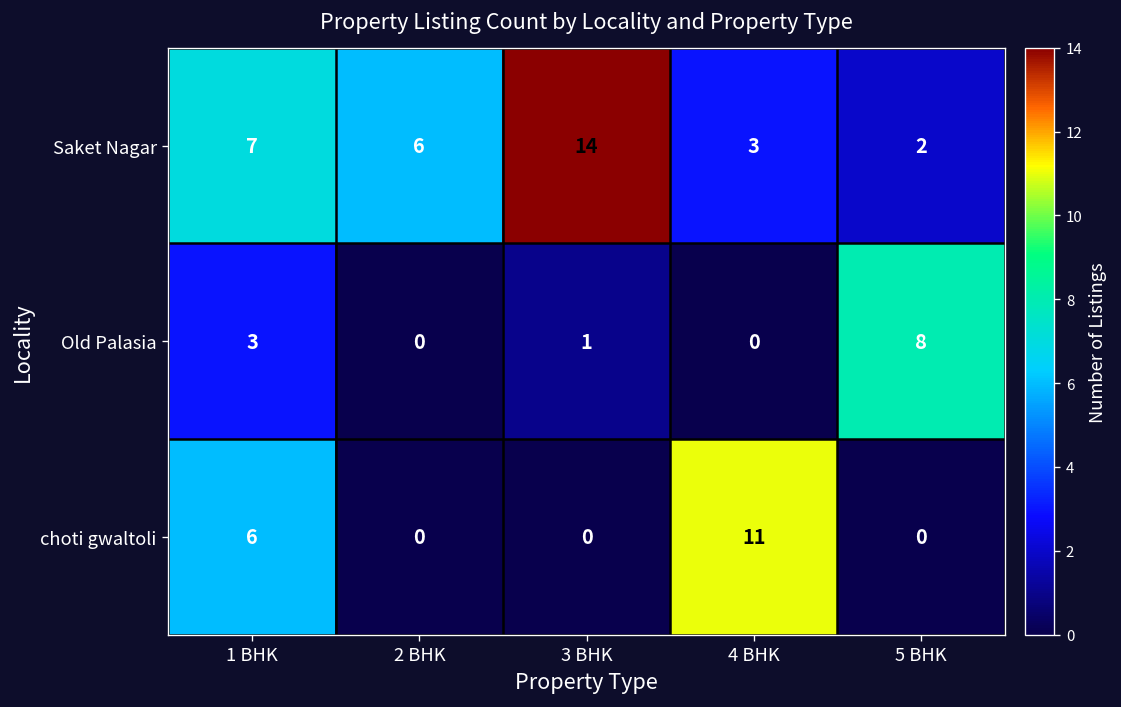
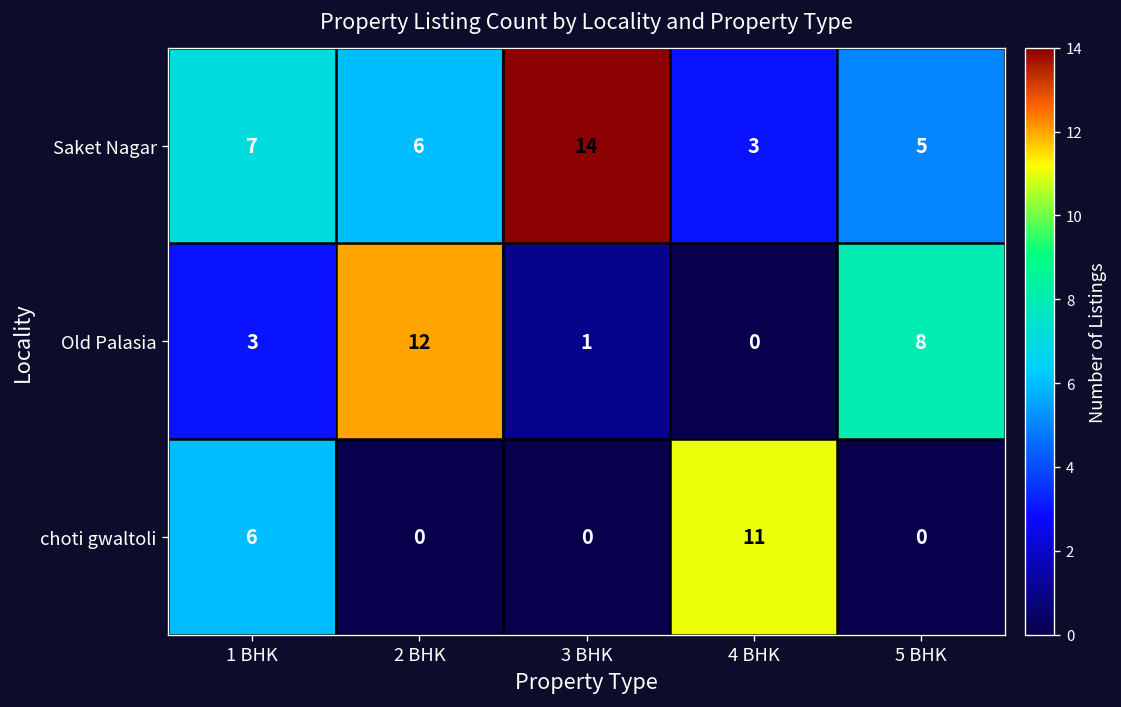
  {
    "Saket Nagar": {
      "1 BHK": 7,
      "2 BHK": 6,
      "3 BHK": 14,
      "4 BHK": 3,
-     "5 BHK": 2
+     "5 BHK": 5
    },
    "Old Palasia": {
      "1 BHK": 3,
-     "2 BHK": 0,
+     "2 BHK": 12,
      "3 BHK": 1,
      "4 BHK": 0,
      "5 BHK": 8
    },
    "choti gwaltoli": {
      "1 BHK": 6,
      "2 BHK": 0,
      "3 BHK": 0,
      "4 BHK": 11,
      "5 BHK": 0
    }
  }
